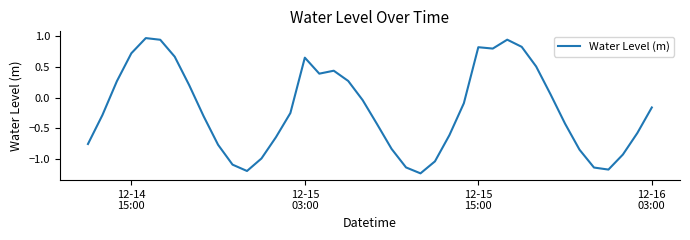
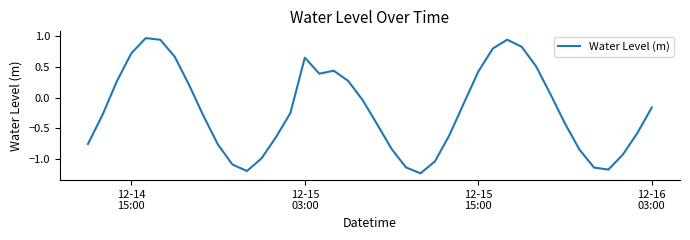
  {
    "12-14 15:00": 0.7,
    "12-15 03:00": 0.6,
-   "12-15 15:00": 0.8,
+   "12-15 15:00": 0.4,
    "12-16 03:00": -0.2
  }
